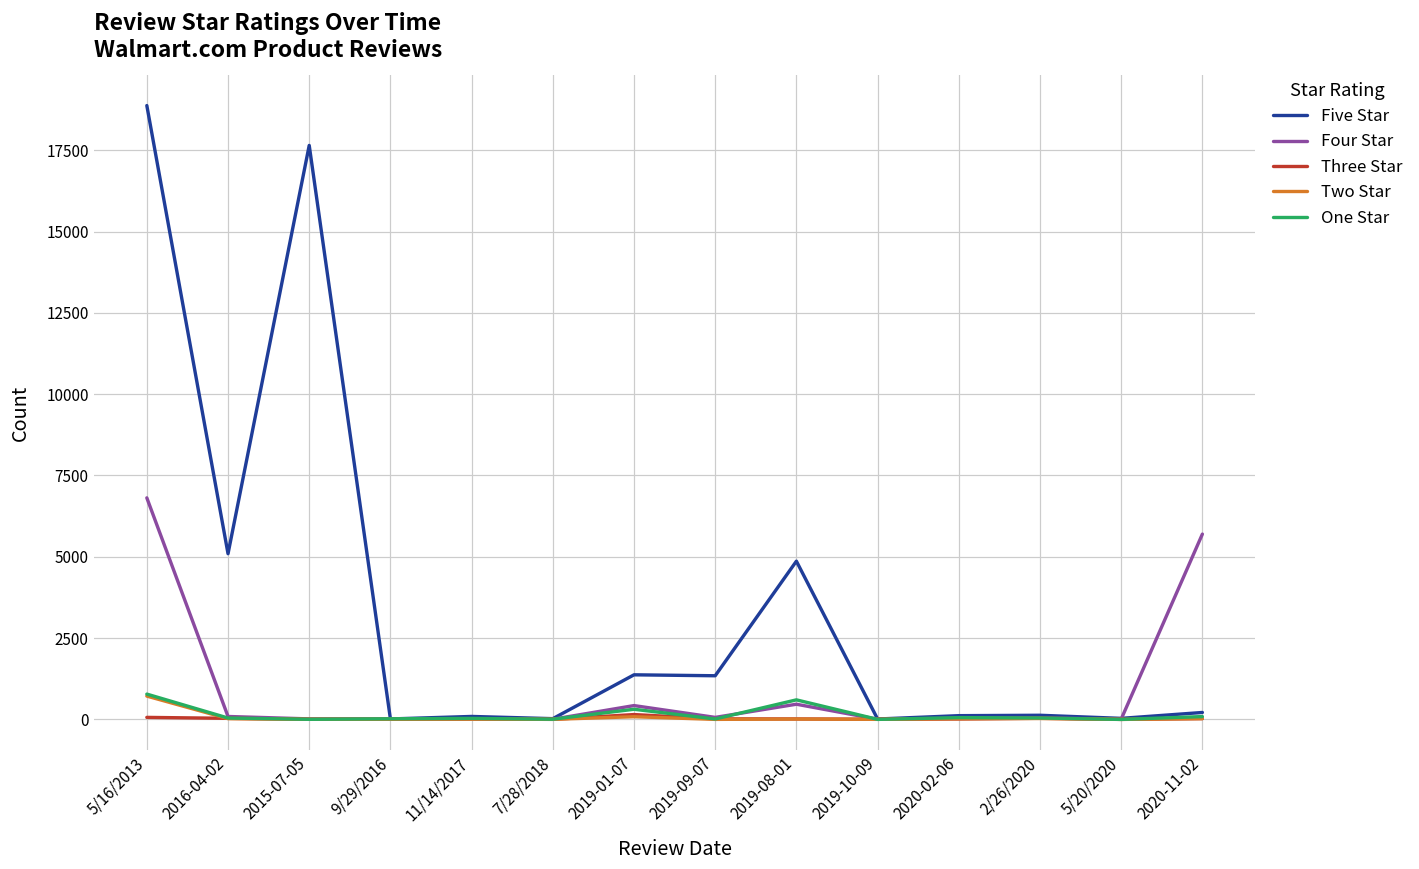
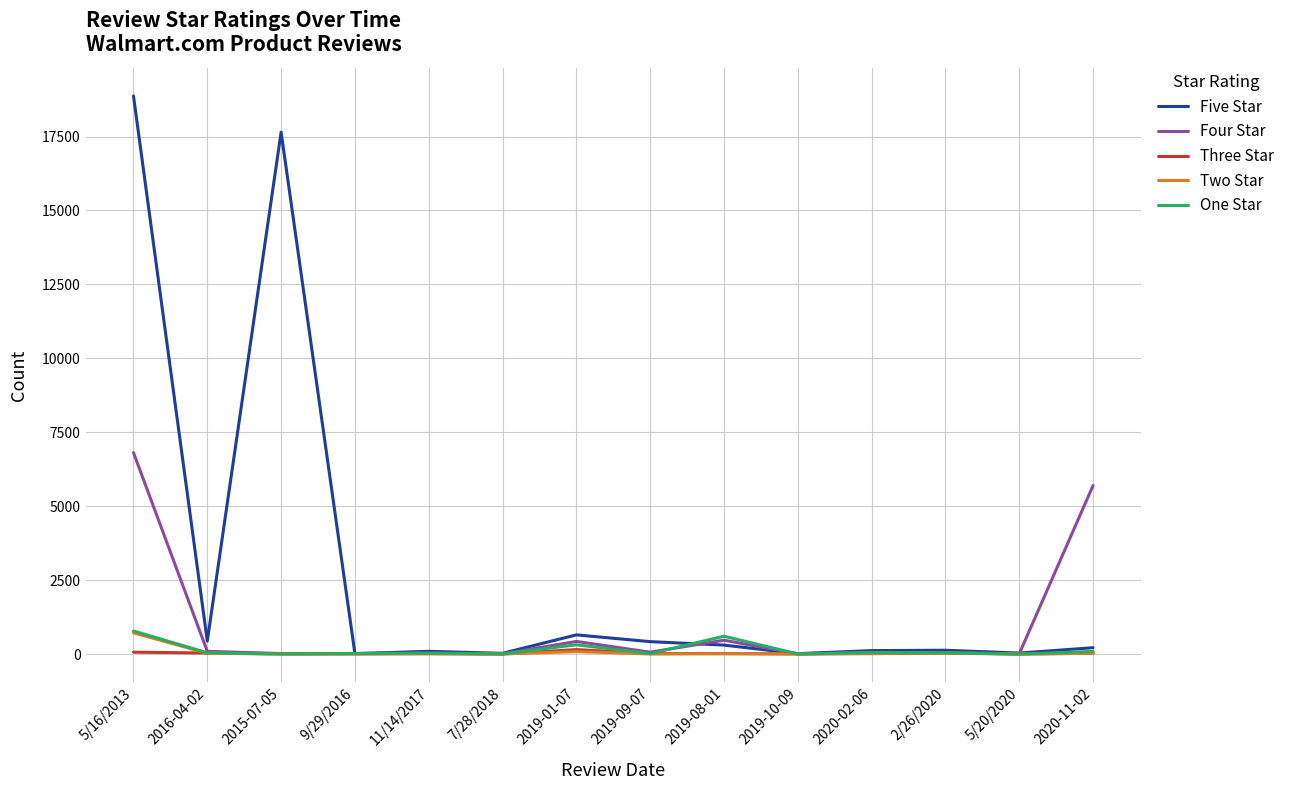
  {
    "Five Star": {
      "5/16/2013": 18900,
-     "2016-04-02": 5100,
+     "2016-04-02": 400,
      "2015-07-05": 17600,
-     "2019-01-07": 1400,
-     "2019-09-07": 1300,
-     "2019-08-01": 4900,
+     "2019-01-07": 600,
+     "2019-09-07": 400,
+     "2019-08-01": 300,
      "2020-11-02": 200
    },
    "Four Star": {
      "5/16/2013": 6800,
      "2019-01-07": 400,
      "2019-08-01": 500,
      "2020-11-02": 5700
    },
    "Three Star": {
      "5/16/2013": 100
    },
    "One Star": {
      "2019-01-07": 300,
      "2019-08-01": 600
    }
  }
